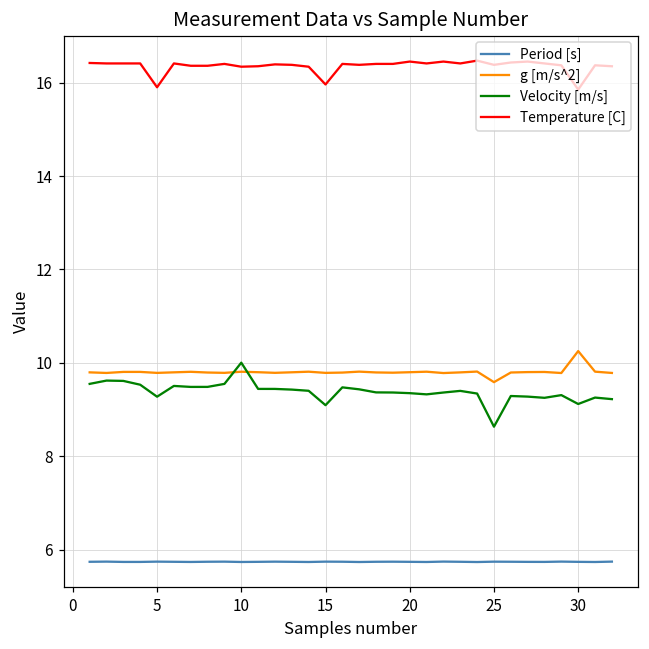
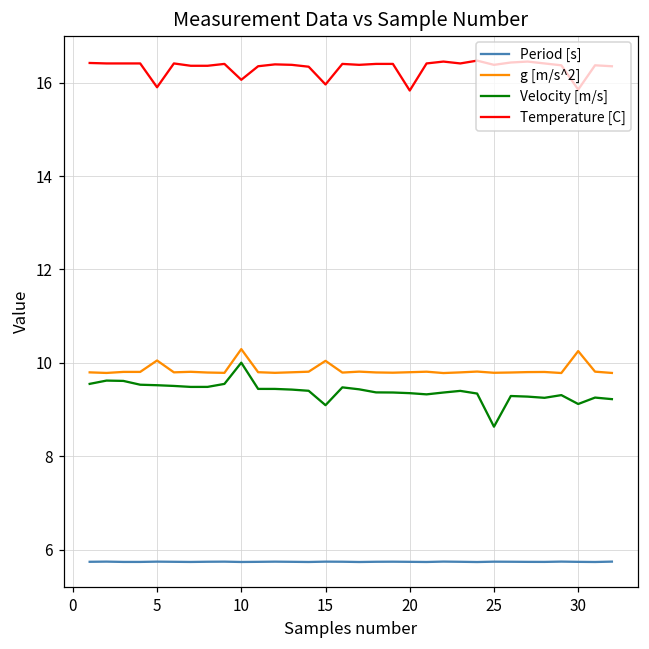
  {
    "Period [s]": {
      "5": 5.7,
      "10": 5.7,
      "15": 5.7,
      "20": 5.7,
      "25": 5.7,
      "30": 5.7
    },
    "g [m/s^2]": {
-     "5": 9.8,
-     "10": 9.8,
-     "15": 9.8,
+     "5": 10.1,
+     "10": 10.3,
+     "15": 10.0,
      "20": 9.8,
-     "25": 9.6,
+     "25": 9.8,
      "30": 10.3
    },
    "Velocity [m/s]": {
-     "5": 9.3,
+     "5": 9.5,
      "10": 10.0,
      "15": 9.1,
      "20": 9.4,
      "25": 8.6,
      "30": 9.1
    },
    "Temperature [C]": {
      "5": 15.9,
-     "10": 16.3,
+     "10": 16.1,
      "15": 16.0,
-     "20": 16.5
+     "20": 15.8
    }
  }
